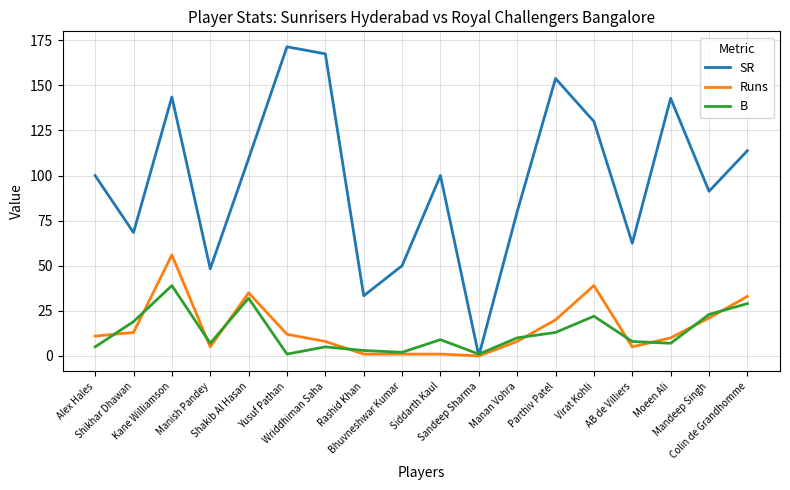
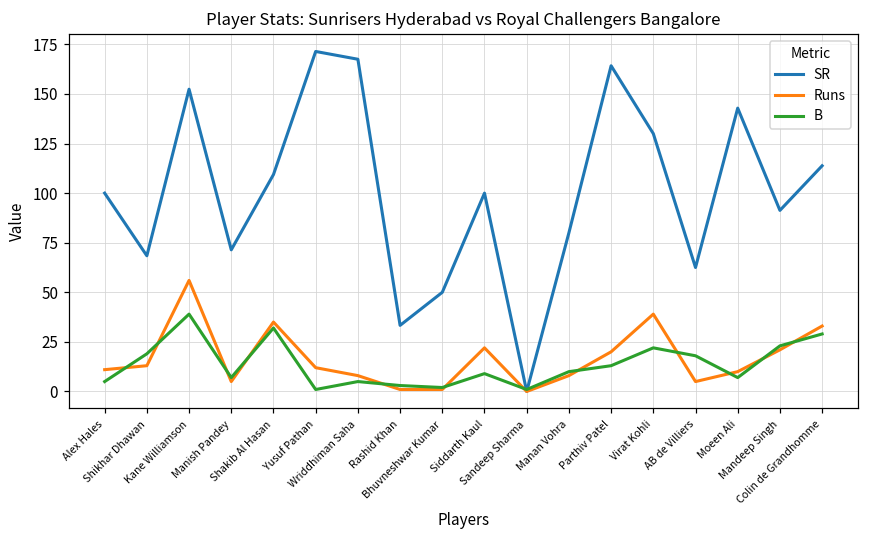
  {
    "SR": {
      "Alex Hales": 100,
      "Shikhar Dhawan": 68,
-     "Kane Williamson": 144,
-     "Manish Pandey": 48,
+     "Kane Williamson": 152,
+     "Manish Pandey": 71,
      "Shakib Al Hasan": 109,
      "Yusuf Pathan": 171,
      "Wriddhiman Saha": 168,
      "Rashid Khan": 33,
      "Bhuvneshwar Kumar": 50,
      "Siddarth Kaul": 100,
      "Manan Vohra": 80,
-     "Parthiv Patel": 154,
+     "Parthiv Patel": 164,
      "Virat Kohli": 130,
      "AB de Villiers": 63,
      "Moeen Ali": 143,
      "Mandeep Singh": 91,
      "Colin de Grandhomme": 114
    },
    "Runs": {
      "Alex Hales": 11,
      "Shikhar Dhawan": 13,
      "Kane Williamson": 56,
      "Manish Pandey": 5,
      "Shakib Al Hasan": 35,
      "Yusuf Pathan": 12,
      "Wriddhiman Saha": 8,
      "Rashid Khan": 1,
-     "Siddarth Kaul": 1,
+     "Siddarth Kaul": 22,
      "Manan Vohra": 8,
      "Parthiv Patel": 20,
      "Virat Kohli": 39,
      "AB de Villiers": 5,
      "Moeen Ali": 10,
      "Mandeep Singh": 21,
      "Colin de Grandhomme": 33
    },
    "B": {
      "Alex Hales": 5,
      "Shikhar Dhawan": 19,
      "Kane Williamson": 39,
      "Manish Pandey": 7,
      "Shakib Al Hasan": 32,
      "Yusuf Pathan": 1,
      "Wriddhiman Saha": 5,
      "Rashid Khan": 3,
      "Siddarth Kaul": 9,
      "Manan Vohra": 10,
      "Parthiv Patel": 13,
      "Virat Kohli": 22,
-     "AB de Villiers": 8,
+     "AB de Villiers": 18,
      "Moeen Ali": 7,
      "Mandeep Singh": 23,
      "Colin de Grandhomme": 29
    }
  }
